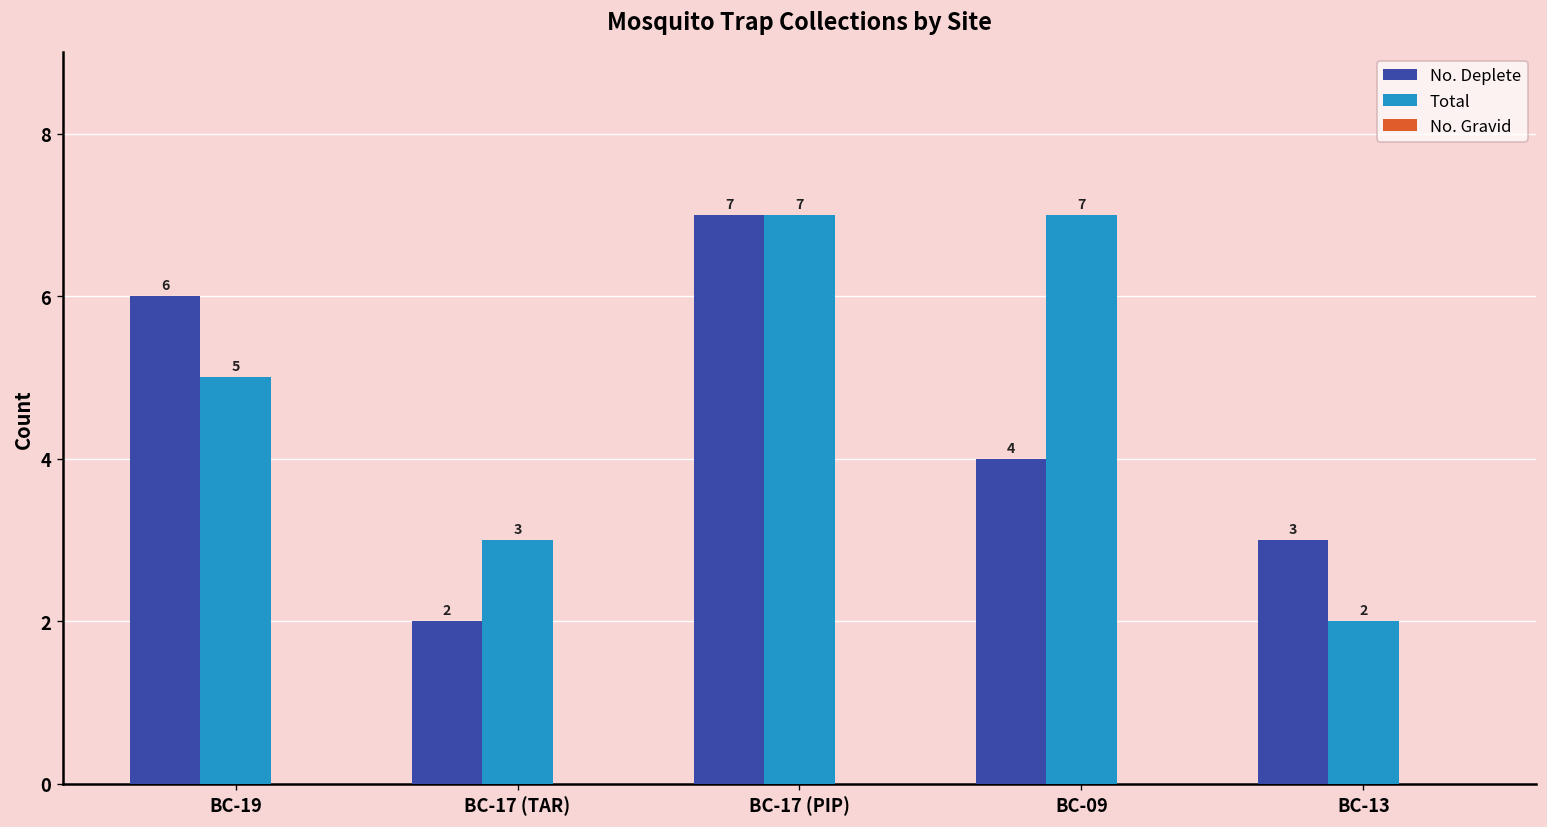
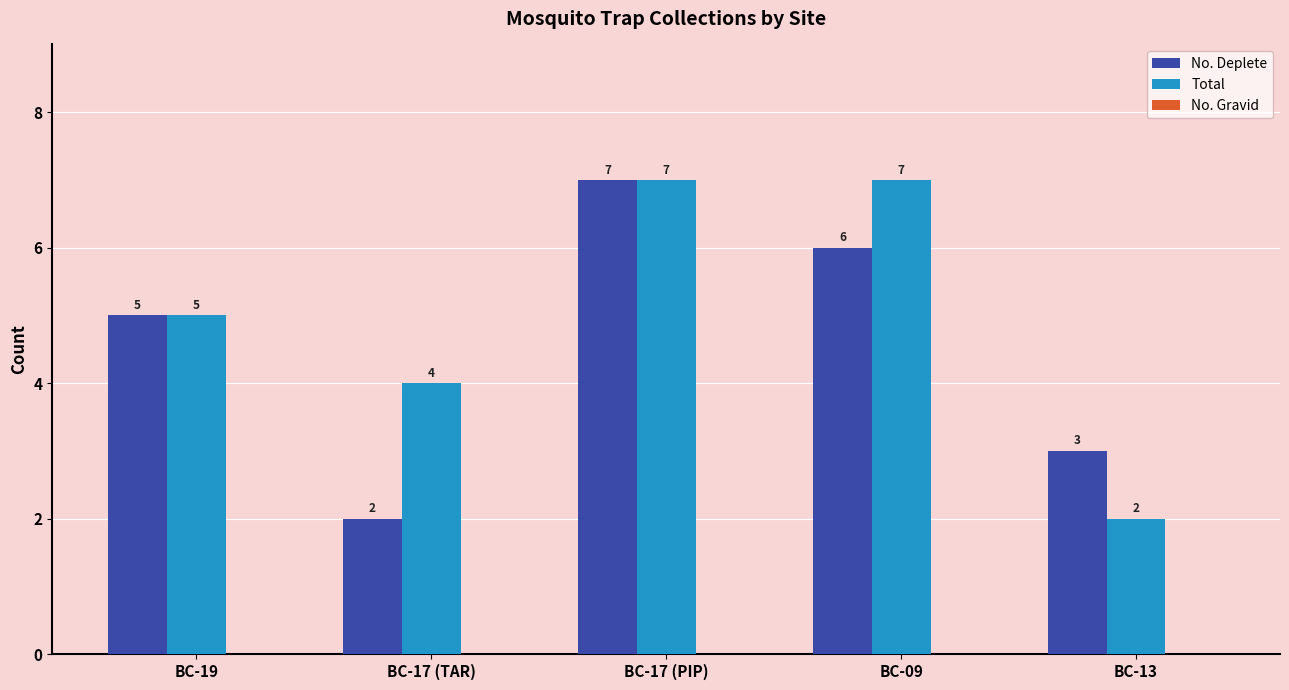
  {
    "No. Deplete": {
-     "BC-19": 6,
+     "BC-19": 5,
      "BC-17 (TAR)": 2,
      "BC-17 (PIP)": 7,
-     "BC-09": 4,
+     "BC-09": 6,
      "BC-13": 3
    },
    "Total": {
      "BC-19": 5,
-     "BC-17 (TAR)": 3,
+     "BC-17 (TAR)": 4,
      "BC-17 (PIP)": 7,
      "BC-09": 7,
      "BC-13": 2
    },
    "No. Gravid": {
      "BC-19": 0.0,
      "BC-17 (TAR)": 0.0,
      "BC-17 (PIP)": 0.0,
      "BC-09": 0.0,
      "BC-13": 0.0
    }
  }
